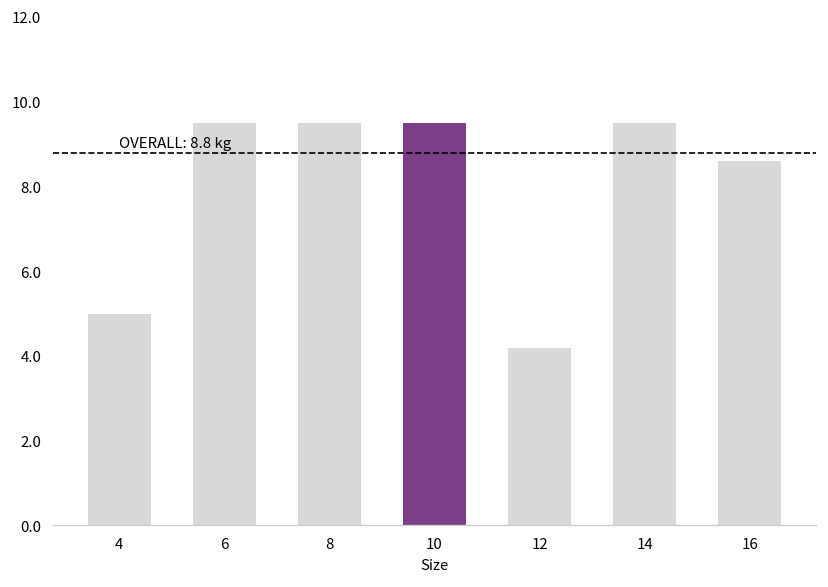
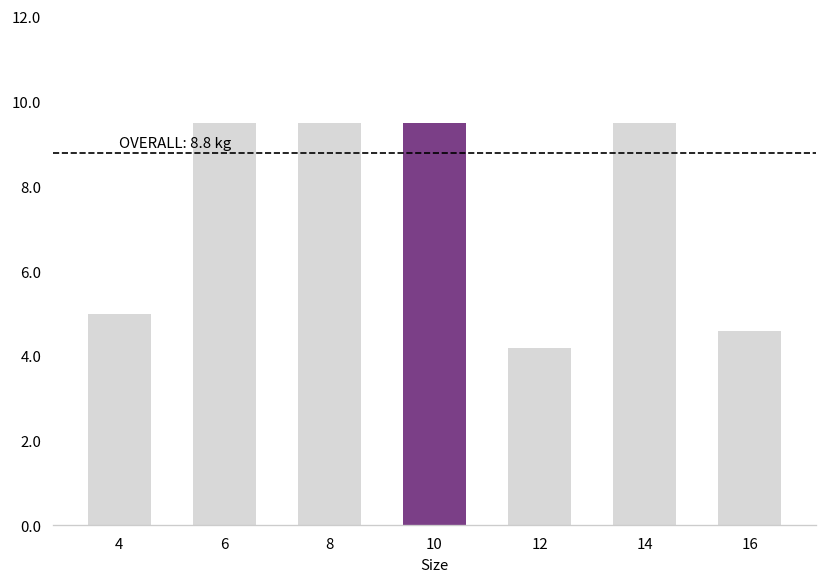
  {
    "4": 5.0,
    "8": 9.5,
    "10": 9.5,
    "12": 4.2,
    "14": 9.5,
-   "16": 8.6
+   "16": 4.6
  }
